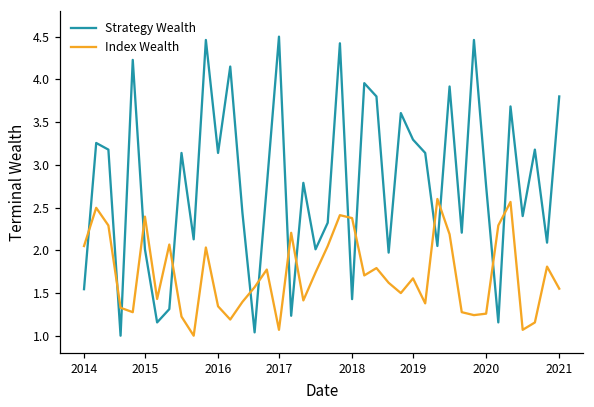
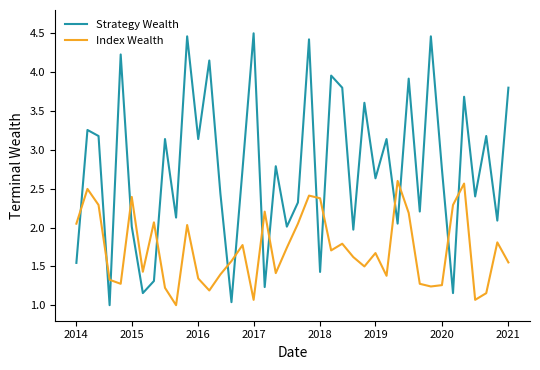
  {
    "Strategy Wealth": {
      "2014": 1.5,
      "2015": 2.0,
      "2016": 3.1,
      "2017": 4.5,
      "2018": 1.4,
-     "2019": 3.3,
+     "2019": 2.6,
      "2020": 2.8,
      "2021": 3.8
    },
    "Index Wealth": {
      "2014": 2.0,
      "2015": 2.4,
      "2016": 1.3,
      "2017": 1.1,
      "2018": 2.4,
      "2019": 1.7,
      "2020": 1.3,
      "2021": 1.6
    }
  }
